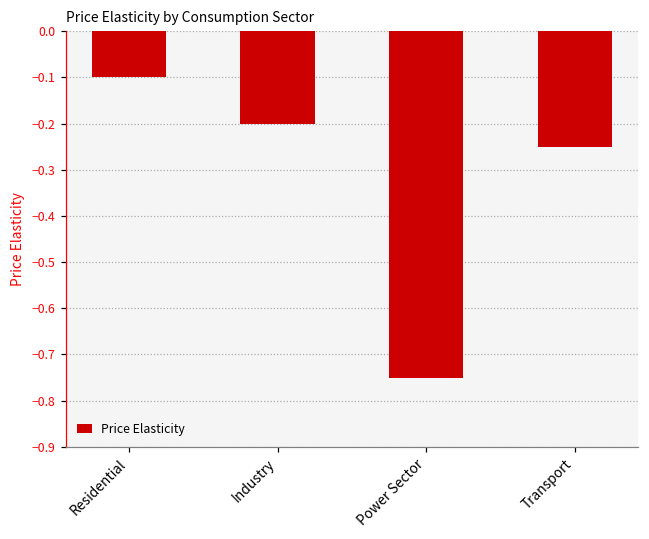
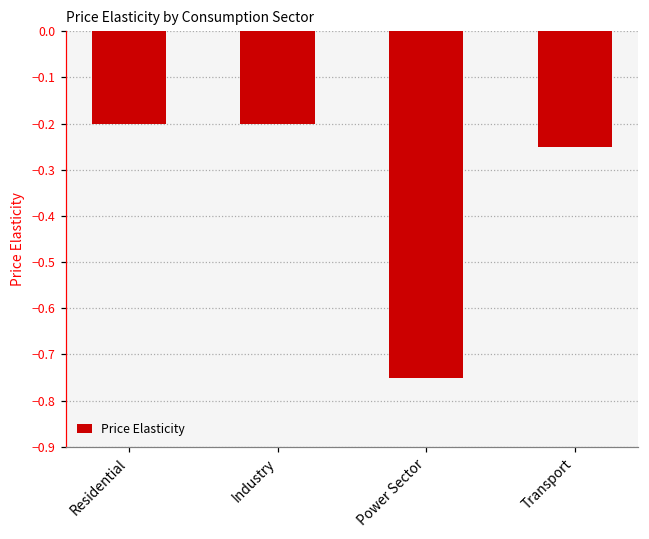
  {
-   "Residential": -0.1,
+   "Residential": -0.2,
    "Industry": -0.2,
    "Power Sector": -0.75,
    "Transport": -0.25
  }
